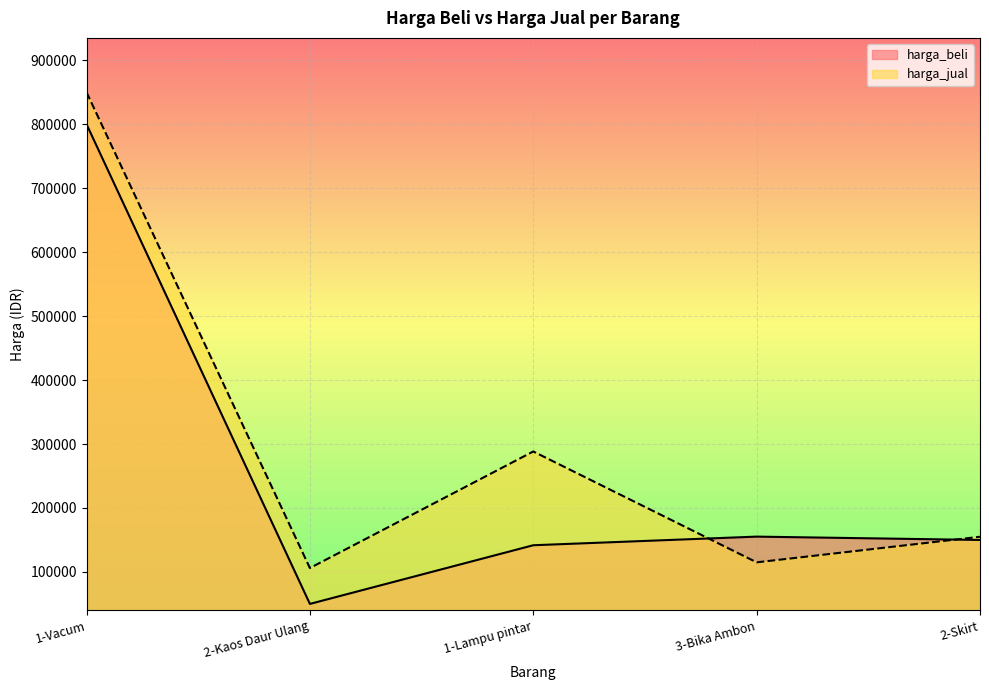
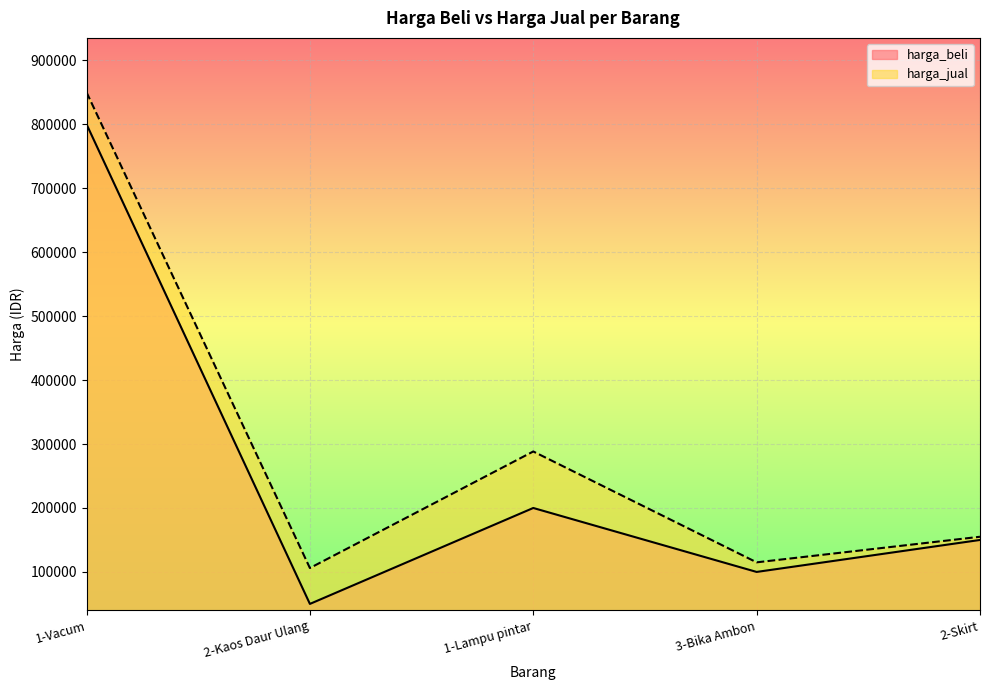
  {
    "harga_beli": {
      "1-Vacum": 800000,
      "2-Kaos Daur Ulang": 50000,
-     "1-Lampu pintar": 140000,
-     "3-Bika Ambon": 160000,
+     "1-Lampu pintar": 200000,
+     "3-Bika Ambon": 100000,
      "2-Skirt": 150000
    },
    "harga_jual": {
      "1-Vacum": 850000,
      "2-Kaos Daur Ulang": 110000,
      "1-Lampu pintar": 290000,
      "3-Bika Ambon": 120000,
      "2-Skirt": 160000
    }
  }
